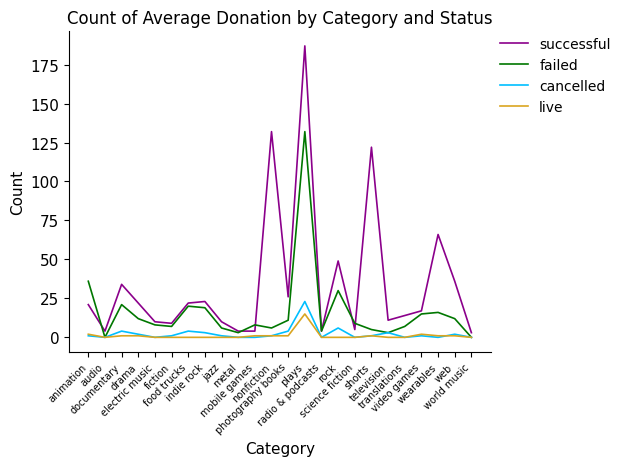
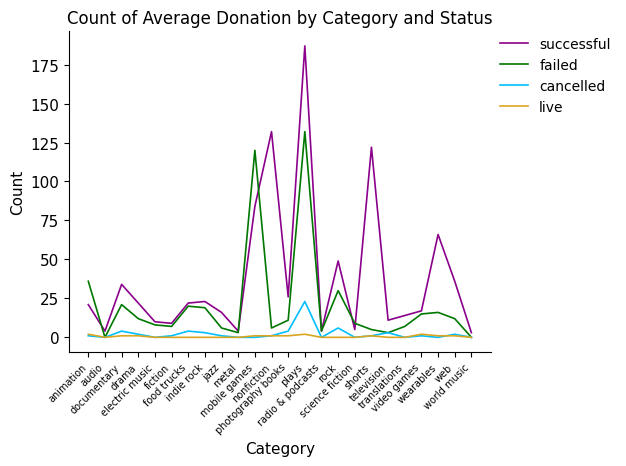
  {
    "successful": {
      "animation": 21,
      "audio": 4,
      "documentary": 34,
      "drama": 22,
      "electric music": 10,
      "fiction": 9,
      "food trucks": 22,
      "indie rock": 23,
-     "jazz": 10,
-     "mobile games": 4,
+     "jazz": 16,
+     "mobile games": 84,
      "nonfiction": 132,
      "photography books": 26,
      "plays": 187,
      "rock": 49,
      "science fiction": 5,
      "shorts": 122,
      "television": 11,
      "translations": 14,
      "video games": 17,
      "wearables": 66,
      "web": 36,
      "world music": 3
    },
    "failed": {
      "animation": 36,
      "documentary": 21,
      "drama": 12,
      "electric music": 8,
      "fiction": 7,
      "food trucks": 20,
      "indie rock": 19,
      "jazz": 6,
-     "mobile games": 8,
+     "mobile games": 120,
      "nonfiction": 6,
      "photography books": 11,
      "plays": 132,
      "rock": 30,
      "science fiction": 9,
      "shorts": 5,
      "translations": 7,
      "video games": 15,
      "wearables": 16,
      "web": 12
    },
    "cancelled": {
      "documentary": 4,
      "food trucks": 4,
      "indie rock": 3,
      "photography books": 4,
      "plays": 23,
      "rock": 6
    },
    "live": {
      "documentary": 1,
      "food trucks": 0,
      "indie rock": 0,
      "photography books": 1,
-     "plays": 15,
+     "plays": 2,
      "rock": 0,
      "television": 0
    }
  }
